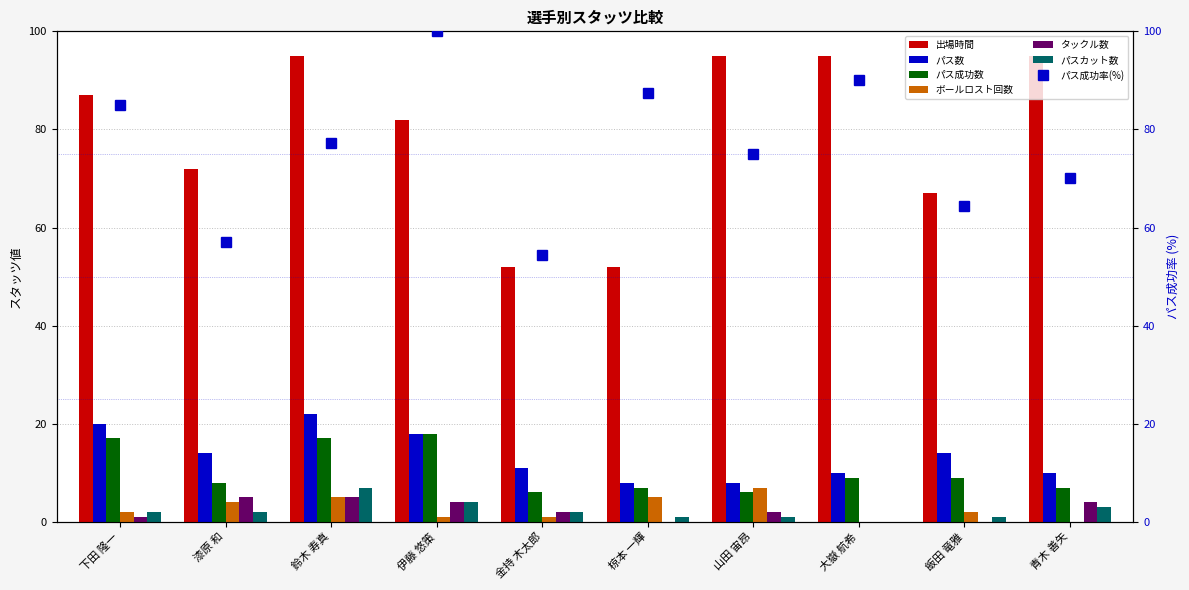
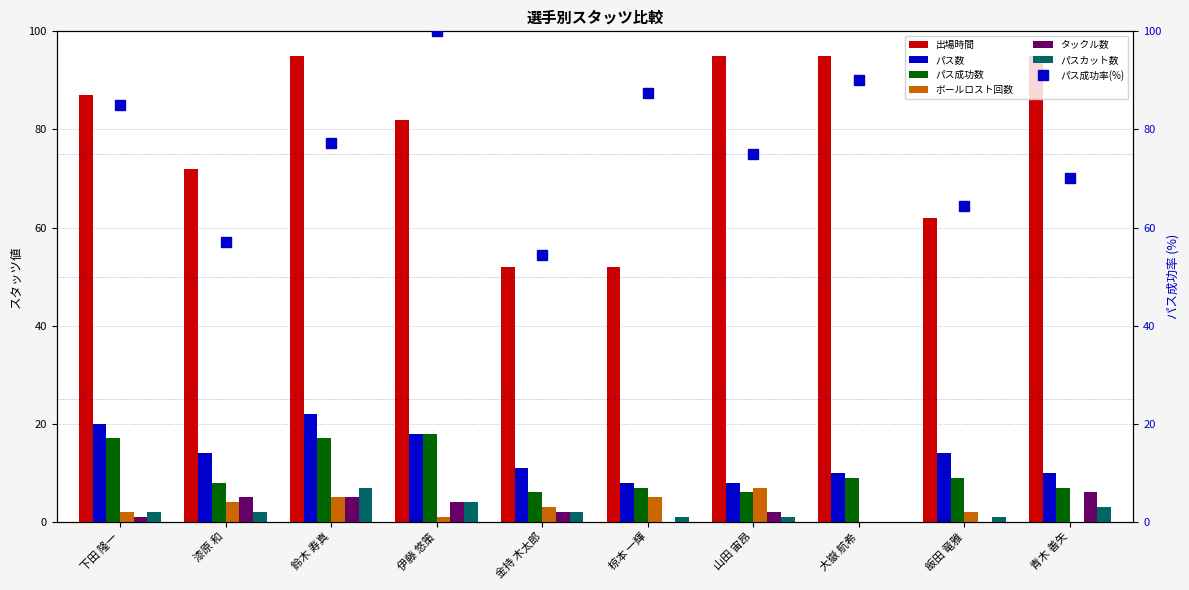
  {
    "出場時間": {
      "下田 隆一": 87,
      "漆原 和": 72,
      "鈴木 寿真": 95,
      "伊藤 悠策": 82,
      "金持 木太郎": 52,
      "椋本 一輝": 52,
      "山田 宙昂": 95,
      "大嶽 航希": 95,
-     "飯田 竜雅": 67
+     "飯田 竜雅": 62
    },
    "パス成功数": {
      "下田 隆一": 17,
      "漆原 和": 8,
      "鈴木 寿真": 17,
      "伊藤 悠策": 18,
      "金持 木太郎": 6,
      "椋本 一輝": 7,
      "山田 宙昂": 6,
      "大嶽 航希": 9,
      "飯田 竜雅": 9,
      "青木 善矢": 7
    },
    "ボールロスト回数": {
      "下田 隆一": 2,
      "漆原 和": 4,
      "鈴木 寿真": 5,
      "伊藤 悠策": 1,
-     "金持 木太郎": 1,
+     "金持 木太郎": 3,
      "椋本 一輝": 5,
      "山田 宙昂": 7,
      "大嶽 航希": 0,
      "飯田 竜雅": 2,
      "青木 善矢": 0
    },
    "タックル数": {
      "下田 隆一": 1,
      "漆原 和": 5,
      "鈴木 寿真": 5,
      "伊藤 悠策": 4,
      "金持 木太郎": 2,
      "椋本 一輝": 0,
      "山田 宙昂": 2,
      "大嶽 航希": 0,
      "飯田 竜雅": 0,
-     "青木 善矢": 4
+     "青木 善矢": 6
    },
    "パスカット数": {
      "下田 隆一": 2,
      "漆原 和": 2,
      "鈴木 寿真": 7,
      "伊藤 悠策": 4,
      "金持 木太郎": 2,
      "椋本 一輝": 1,
      "山田 宙昂": 1,
      "大嶽 航希": 0,
      "飯田 竜雅": 1,
      "青木 善矢": 3
    }
  }
